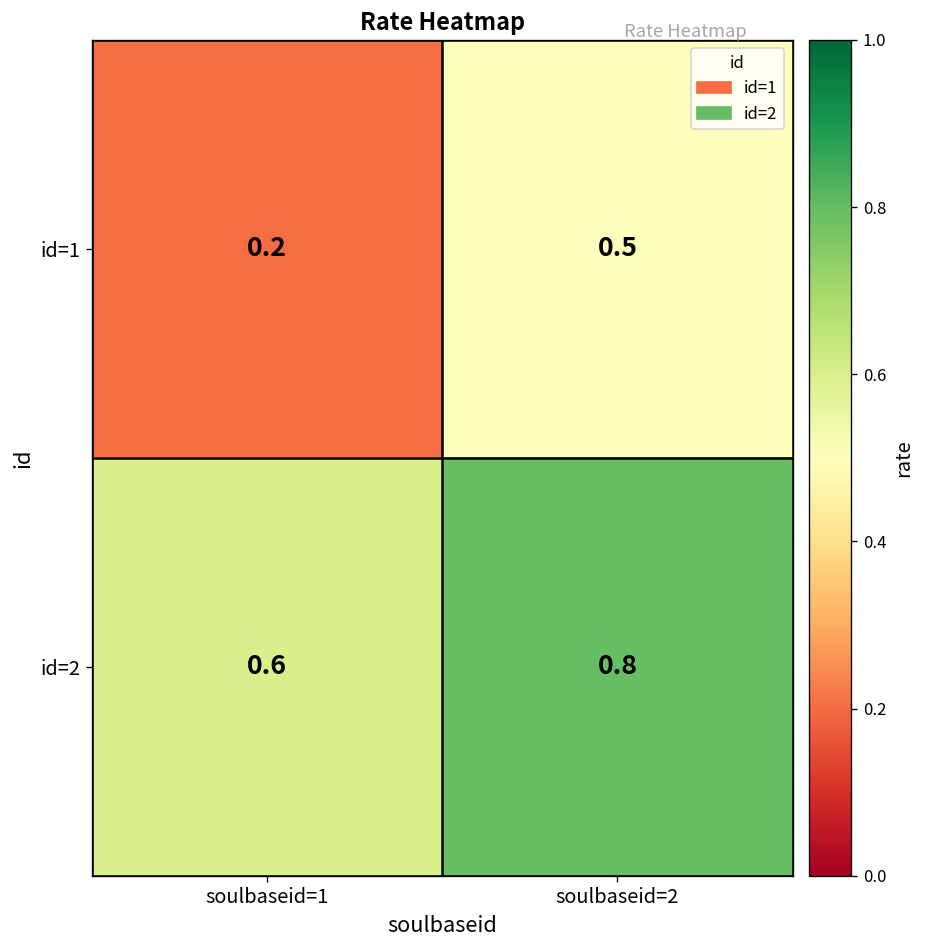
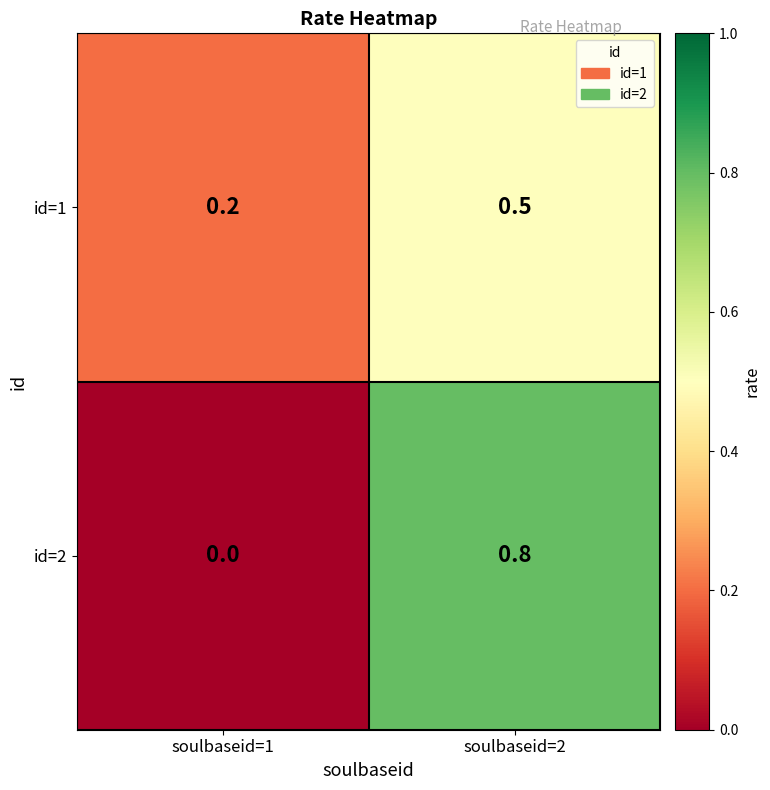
  {
    "id=1": {
      "soulbaseid=1": 0.2,
      "soulbaseid=2": 0.5
    },
    "id=2": {
-     "soulbaseid=1": 0.6,
+     "soulbaseid=1": 0.0,
      "soulbaseid=2": 0.8
    }
  }
